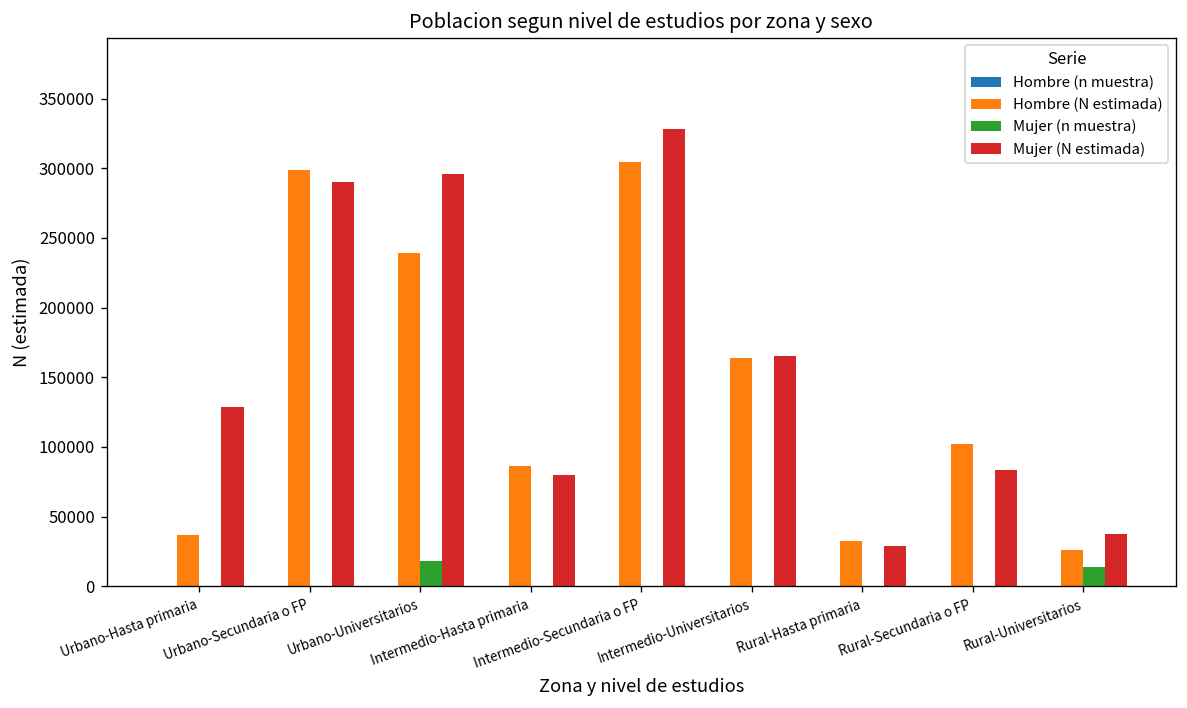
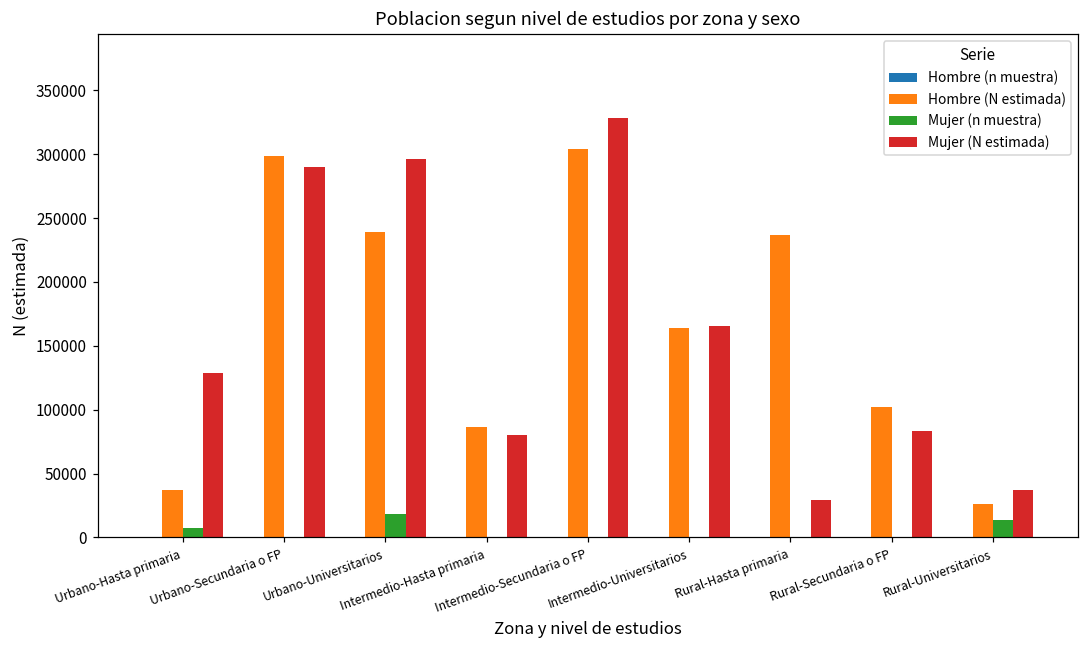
  {
    "Hombre (N estimada)": {
      "Urbano-Hasta primaria": 37000,
      "Urbano-Secundaria o FP": 299000,
      "Urbano-Universitarios": 239000,
      "Intermedio-Hasta primaria": 86000,
      "Intermedio-Secundaria o FP": 304000,
      "Intermedio-Universitarios": 164000,
-     "Rural-Hasta primaria": 32000,
+     "Rural-Hasta primaria": 237000,
      "Rural-Secundaria o FP": 102000,
      "Rural-Universitarios": 26000
    },
    "Mujer (n muestra)": {
-     "Urbano-Hasta primaria": 0,
+     "Urbano-Hasta primaria": 7000,
      "Urbano-Universitarios": 18000,
      "Rural-Universitarios": 14000
    },
    "Mujer (N estimada)": {
      "Urbano-Hasta primaria": 128000,
      "Urbano-Secundaria o FP": 290000,
      "Urbano-Universitarios": 296000,
      "Intermedio-Hasta primaria": 80000,
      "Intermedio-Secundaria o FP": 328000,
      "Intermedio-Universitarios": 166000,
      "Rural-Hasta primaria": 29000,
      "Rural-Secundaria o FP": 84000,
      "Rural-Universitarios": 37000
    }
  }
